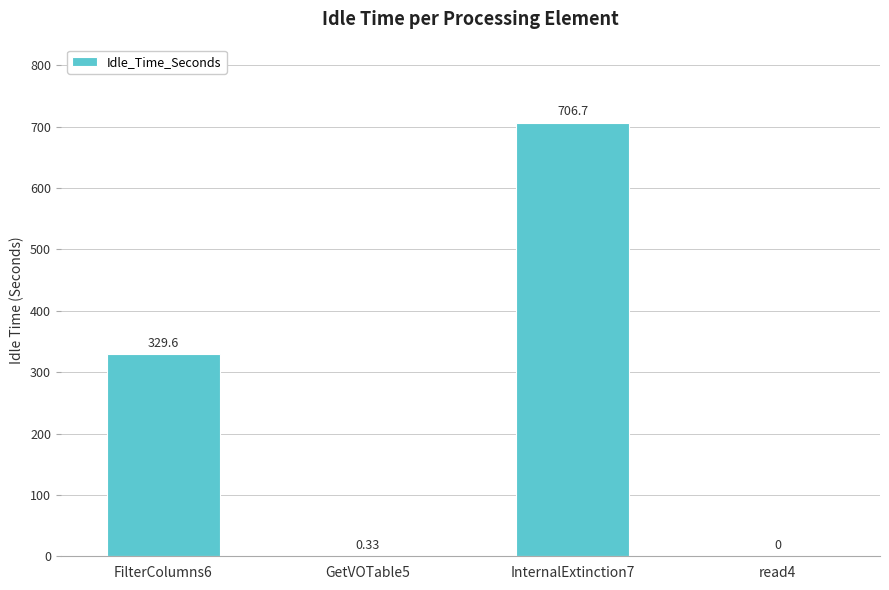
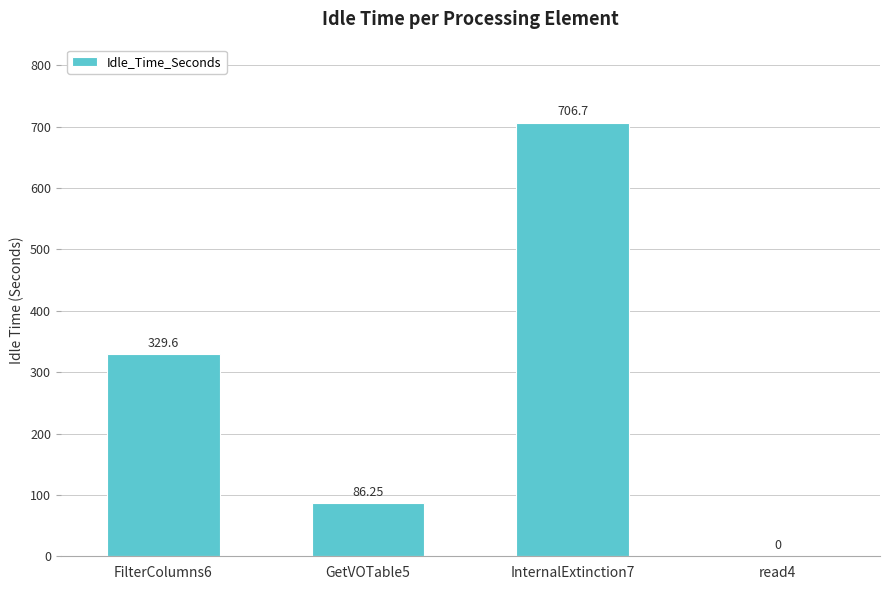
  {
    "FilterColumns6": 329.6,
-   "GetVOTable5": 0.33,
+   "GetVOTable5": 86.25,
    "InternalExtinction7": 706.7,
    "read4": 0
  }
